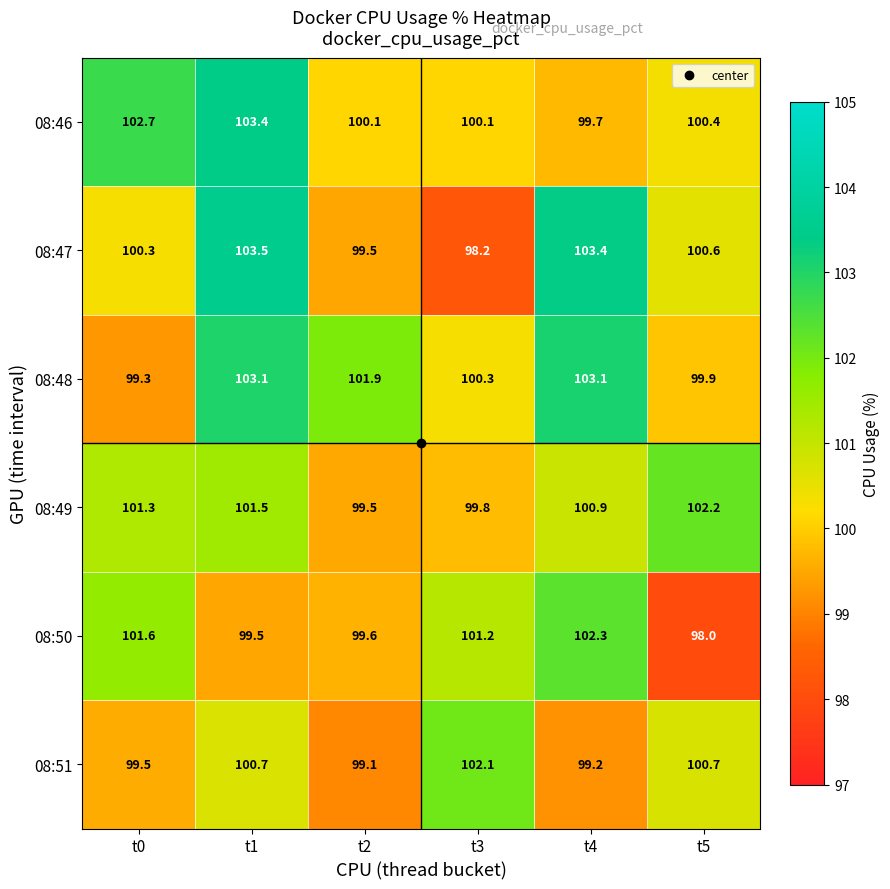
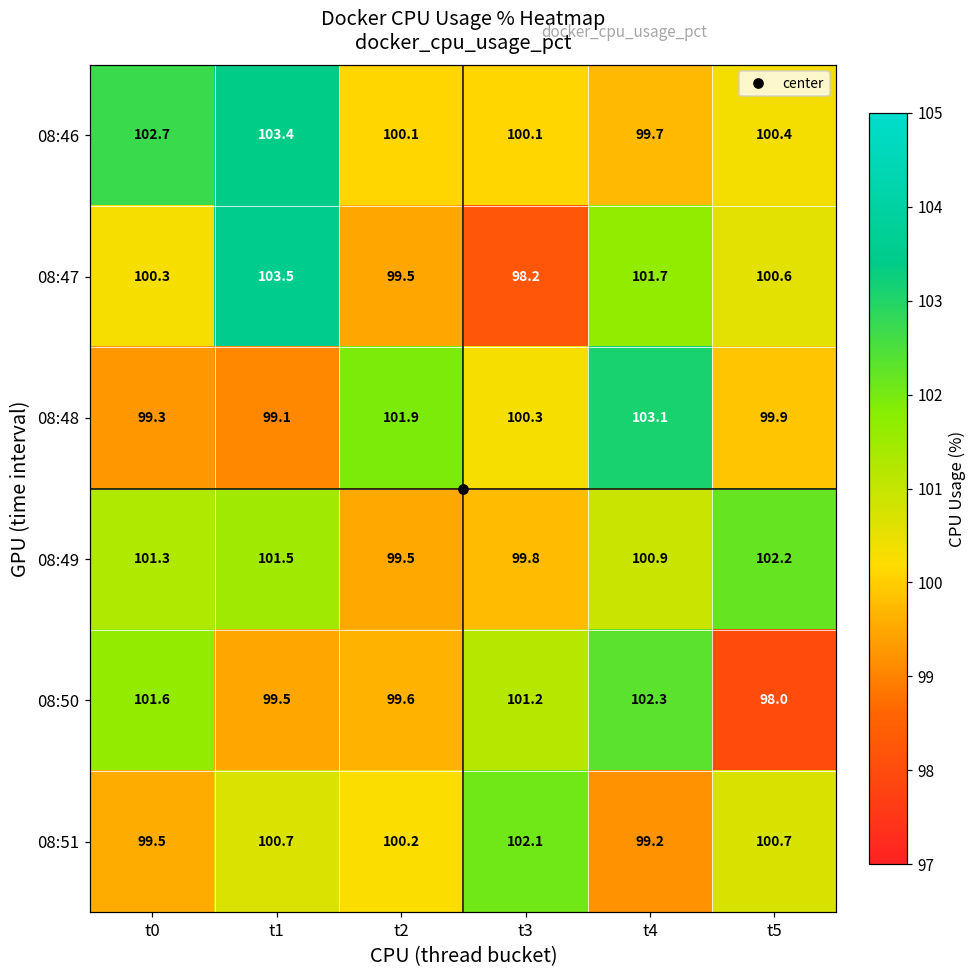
  {
    "08:46": {
      "t0": 102.7,
      "t1": 103.4,
      "t2": 100.1,
      "t3": 100.1,
      "t4": 99.7,
      "t5": 100.4
    },
    "08:47": {
      "t0": 100.3,
      "t1": 103.5,
      "t2": 99.5,
      "t3": 98.2,
-     "t4": 103.4,
+     "t4": 101.7,
      "t5": 100.6
    },
    "08:48": {
      "t0": 99.3,
-     "t1": 103.1,
+     "t1": 99.1,
      "t2": 101.9,
      "t3": 100.3,
      "t4": 103.1,
      "t5": 99.9
    },
    "08:49": {
      "t0": 101.3,
      "t1": 101.5,
      "t2": 99.5,
      "t3": 99.8,
      "t4": 100.9,
      "t5": 102.2
    },
    "08:50": {
      "t0": 101.6,
      "t1": 99.5,
      "t2": 99.6,
      "t3": 101.2,
      "t4": 102.3,
      "t5": 98.0
    },
    "08:51": {
      "t0": 99.5,
      "t1": 100.7,
-     "t2": 99.1,
+     "t2": 100.2,
      "t3": 102.1,
      "t4": 99.2,
      "t5": 100.7
    }
  }
